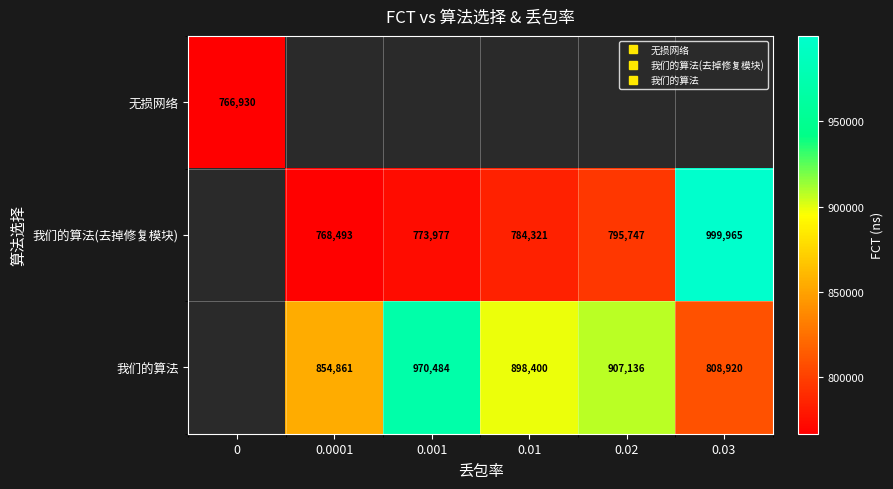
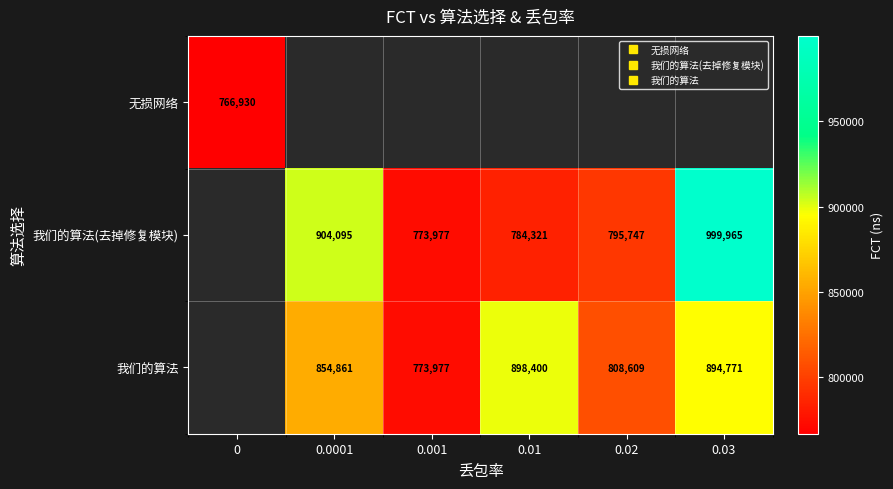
  {
    "无损网络": {
      "0": "766,930"
    },
    "我们的算法(去掉修复模块)": {
-     "0.0001": "768,493",
+     "0.0001": "904,095",
      "0.001": "773,977",
      "0.01": "784,321",
      "0.02": "795,747",
      "0.03": "999,965"
    },
    "我们的算法": {
      "0.0001": "854,861",
-     "0.001": "970,484",
+     "0.001": "773,977",
      "0.01": "898,400",
-     "0.02": "907,136",
-     "0.03": "808,920"
+     "0.02": "808,609",
+     "0.03": "894,771"
    }
  }
